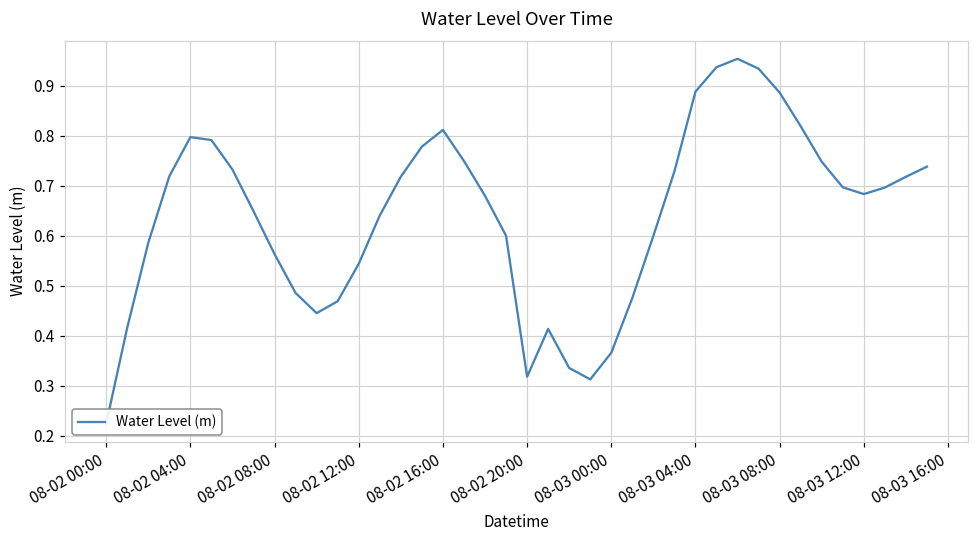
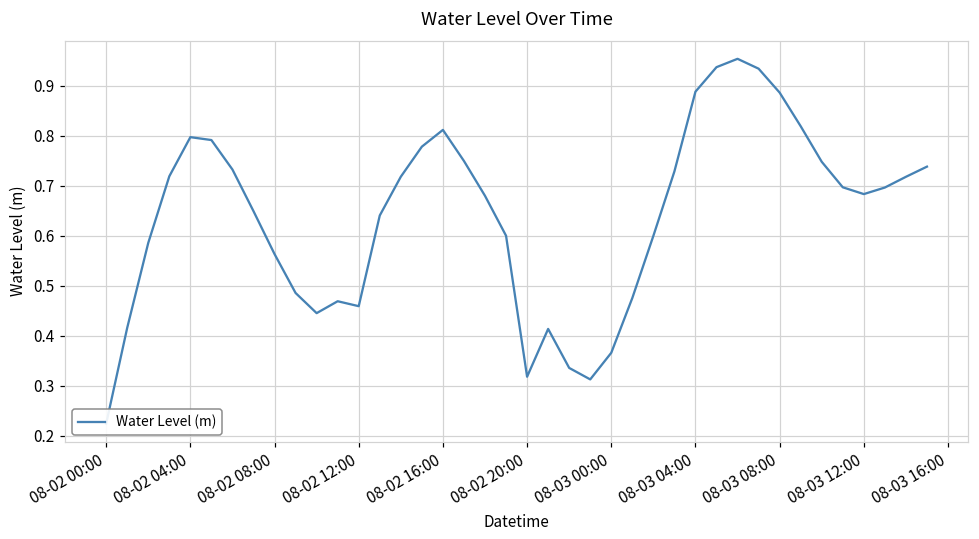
  {
    "08-02 04:00": 0.80,
    "08-02 08:00": 0.56,
-   "08-02 12:00": 0.54,
+   "08-02 12:00": 0.46,
    "08-02 16:00": 0.81,
    "08-02 20:00": 0.32,
    "08-03 00:00": 0.37,
    "08-03 04:00": 0.89,
    "08-03 08:00": 0.89,
    "08-03 12:00": 0.68
  }
